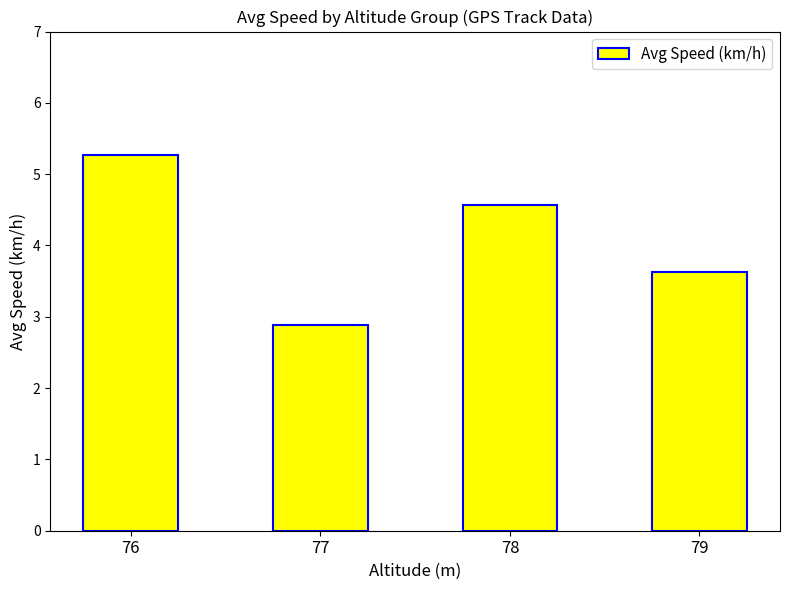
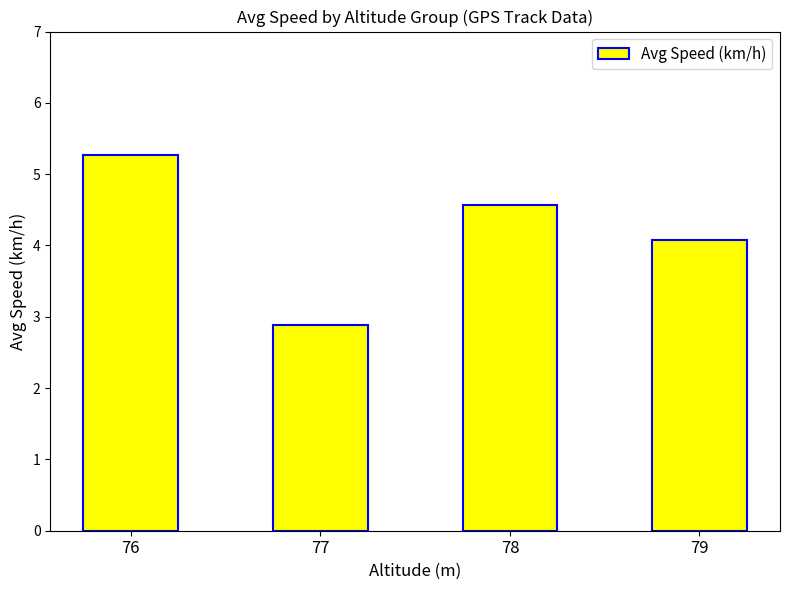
  {
    "76": 5.3,
    "77": 2.9,
    "78": 4.6,
-   "79": 3.6
+   "79": 4.1
  }
